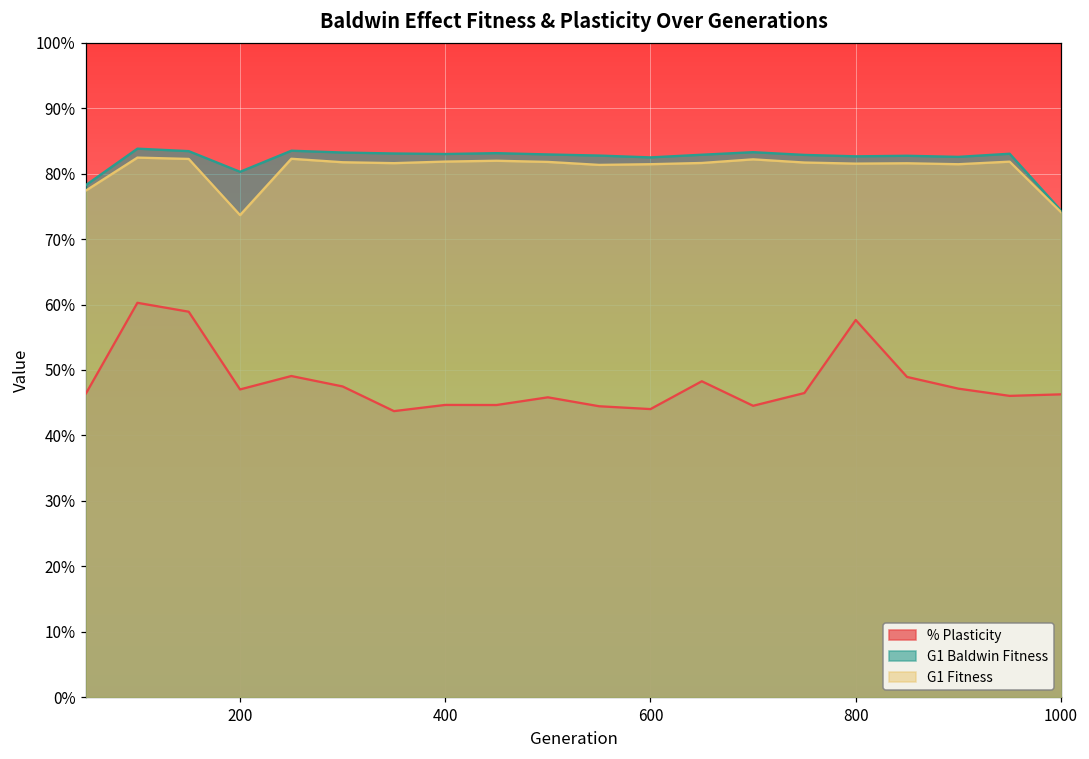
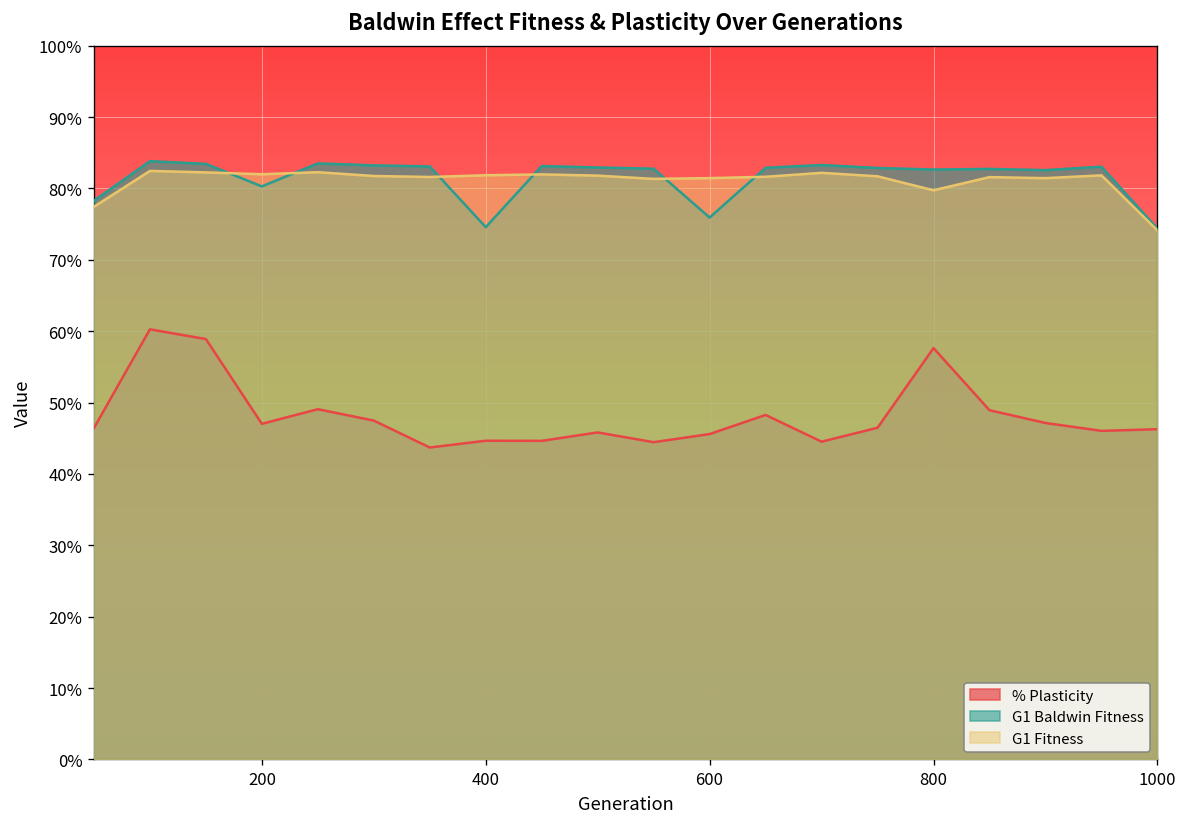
  {
    "% Plasticity": {
      "200": "47%",
      "400": "45%",
-     "600": "44%",
+     "600": "46%",
      "800": "58%",
      "1000": "46%"
    },
    "G1 Baldwin Fitness": {
      "200": "80%",
-     "400": "83%",
-     "600": "82%",
+     "400": "75%",
+     "600": "76%",
      "800": "83%"
    },
    "G1 Fitness": {
-     "200": "74%",
+     "200": "82%",
      "400": "82%",
      "600": "81%",
-     "800": "82%"
+     "800": "80%"
    }
  }
